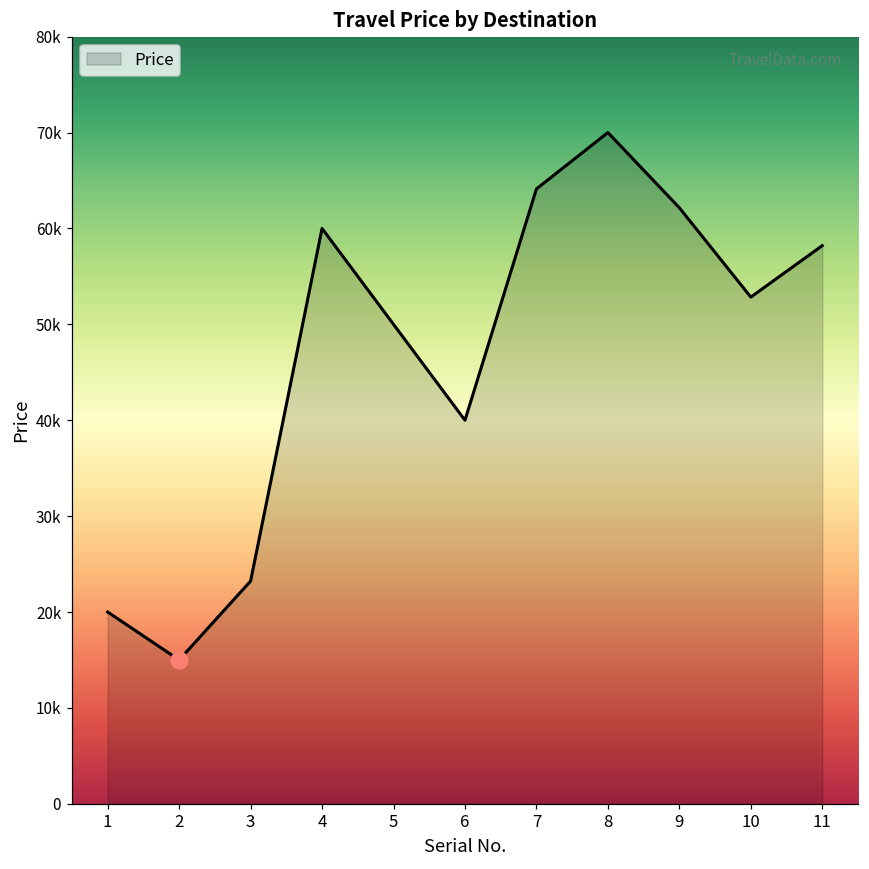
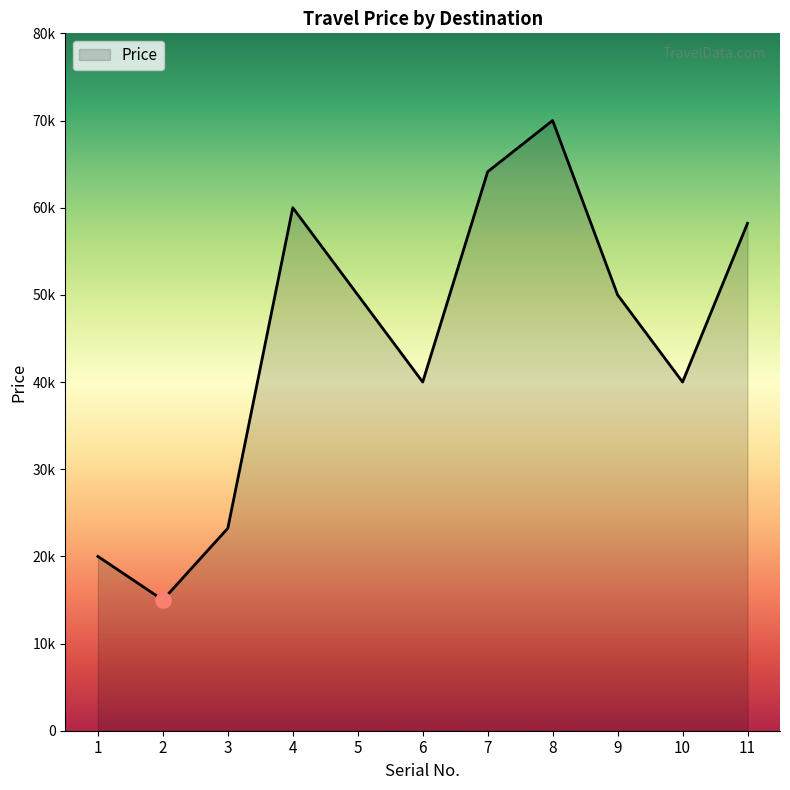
  {
    "Price": {
      "1": 20000,
      "3": 23000,
      "4": 60000,
      "5": 50000,
      "6": 40000,
      "7": 64000,
      "8": 70000,
-     "9": 62000,
-     "10": 53000,
+     "9": 50000,
+     "10": 40000,
      "11": 58000
    }
  }
